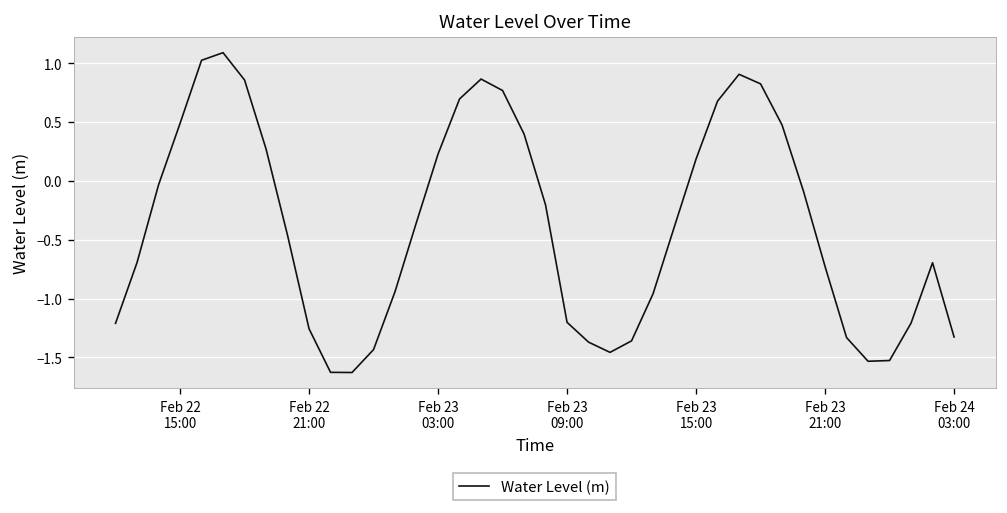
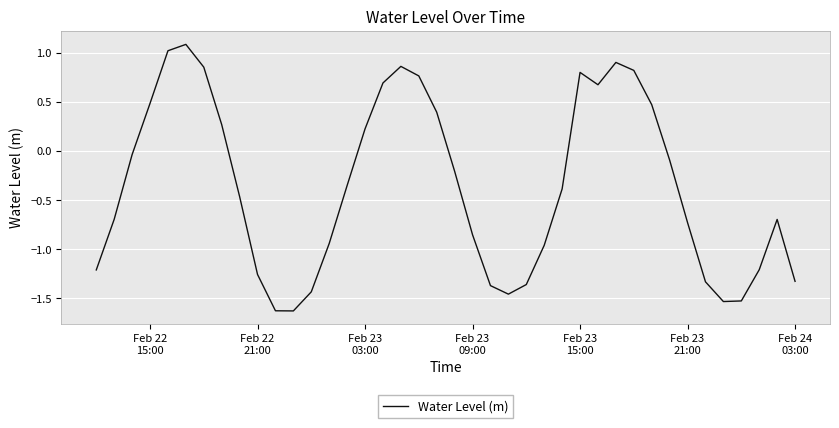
  {
    "Feb 22 15:00": 0.5,
    "Feb 22 21:00": -1.3,
    "Feb 23 03:00": 0.2,
-   "Feb 23 09:00": -1.2,
-   "Feb 23 15:00": 0.2,
+   "Feb 23 09:00": -0.9,
+   "Feb 23 15:00": 0.8,
    "Feb 23 21:00": -0.7,
    "Feb 24 03:00": -1.3
  }
